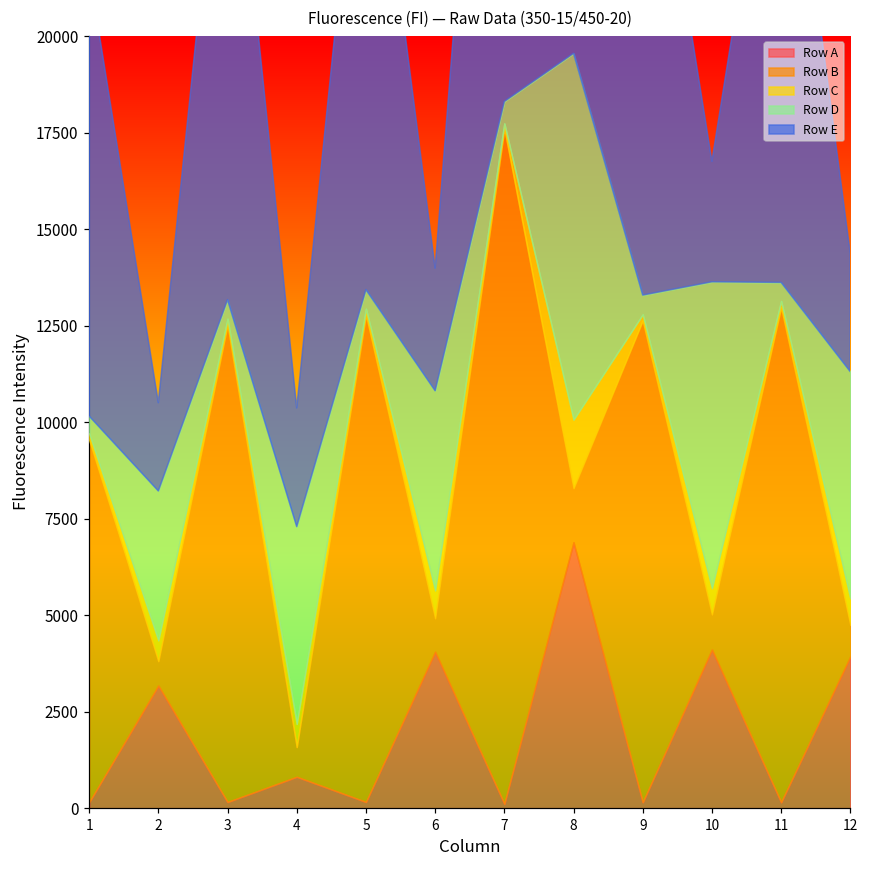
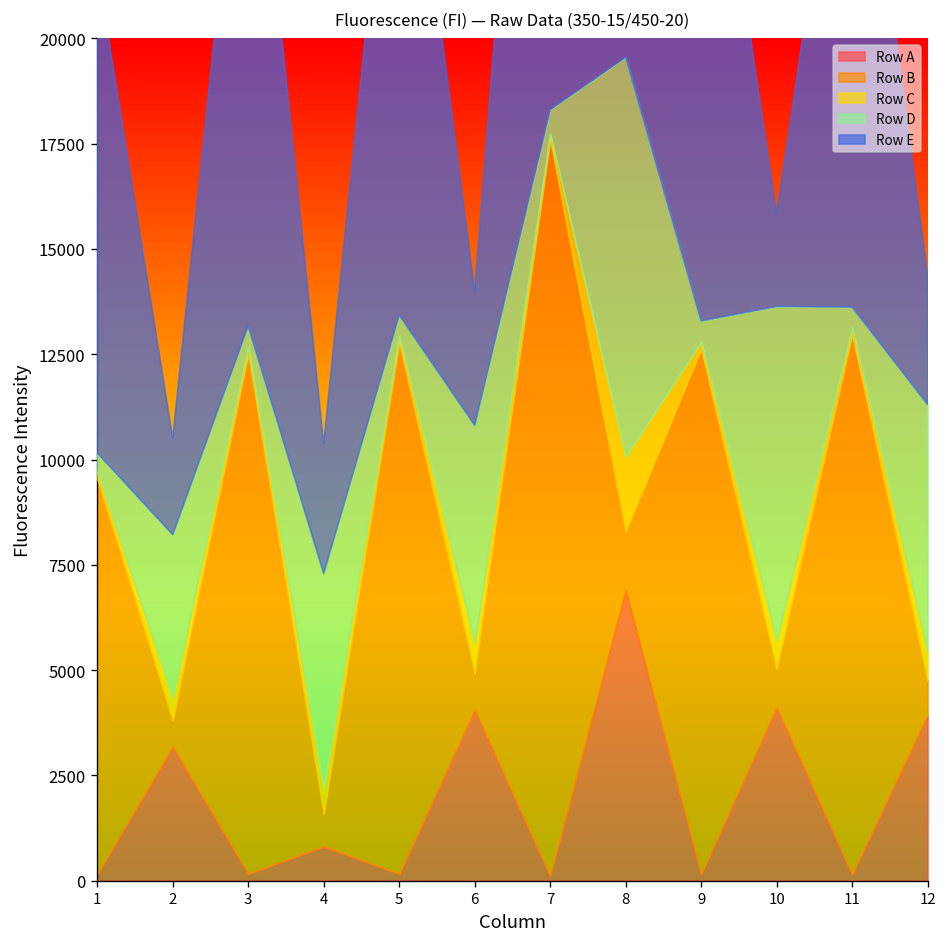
  {
    "Row A": {
      "1": 200,
      "2": 3200,
      "3": 200,
      "4": 800,
      "5": 200,
      "6": 4100,
      "7": 100,
      "8": 6900,
      "9": 200,
      "10": 4100,
      "11": 200,
      "12": 3900
    },
    "Row B": {
      "1": 9400,
      "2": 600,
      "3": 12400,
      "4": 800,
      "5": 12600,
      "6": 900,
      "7": 17500,
      "8": 1400,
      "9": 12500,
      "10": 900,
      "11": 12800,
      "12": 800
    },
    "Row C": {
      "1": 200,
      "2": 500,
      "3": 200,
      "4": 600,
      "5": 200,
      "6": 700,
      "7": 100,
      "8": 1800,
      "9": 200,
      "10": 700,
      "11": 200,
      "12": 700
    },
    "Row D": {
      "1": 400,
      "2": 3900,
      "3": 500,
      "4": 5100,
      "5": 500,
      "6": 5200,
      "7": 600,
      "8": 9500,
      "9": 500,
      "10": 7900,
      "11": 500,
      "12": 5900
    },
    "Row E": {
      "2": 2300,
      "4": 3100,
      "6": 3200,
-     "10": 3100,
+     "10": 2200,
      "12": 3100
    }
  }
